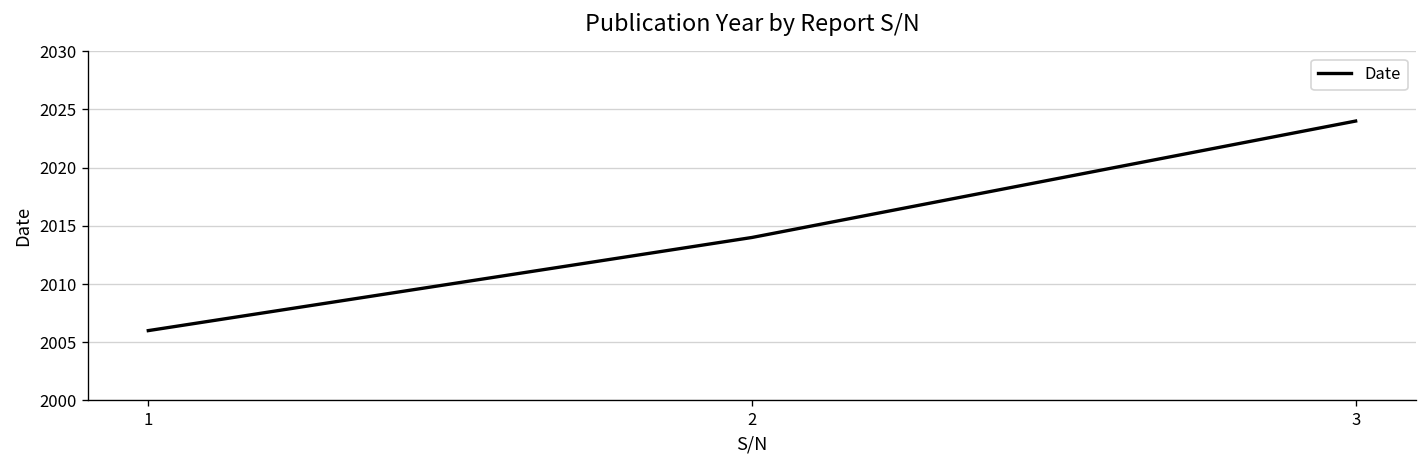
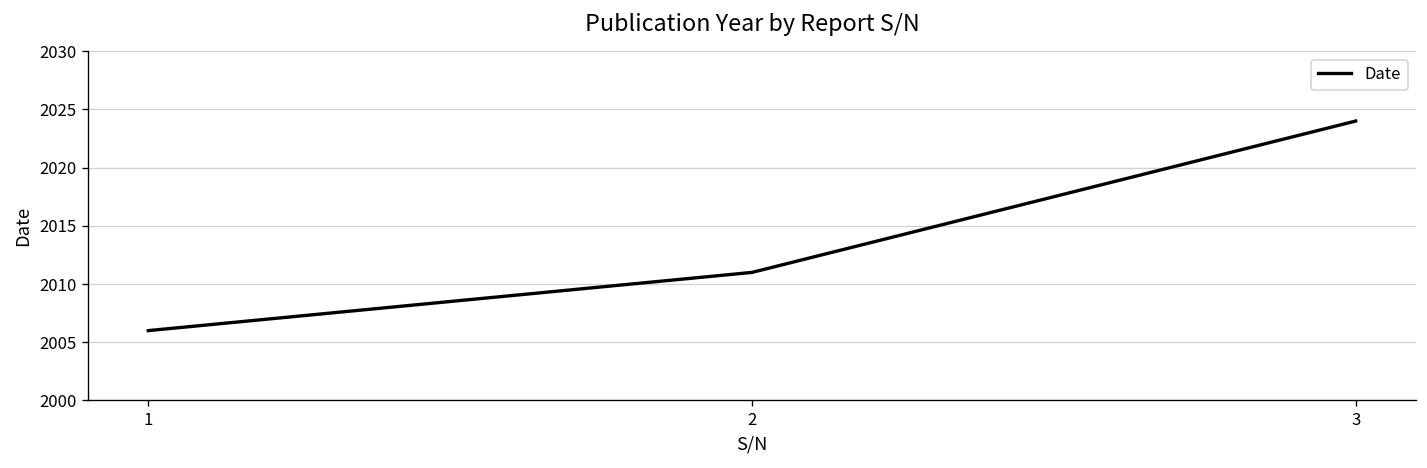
  {
    "1": 2006,
-   "2": 2014,
+   "2": 2011,
    "3": 2024
  }
